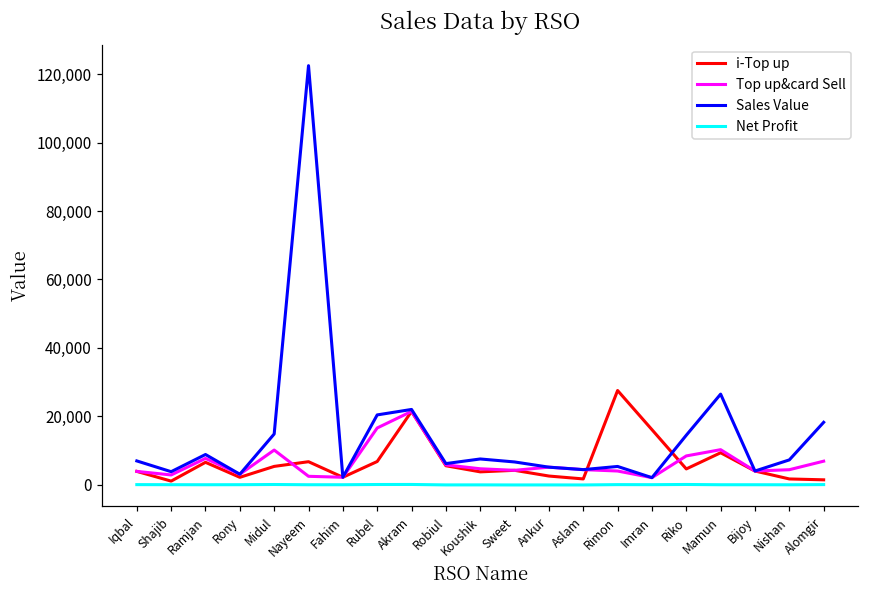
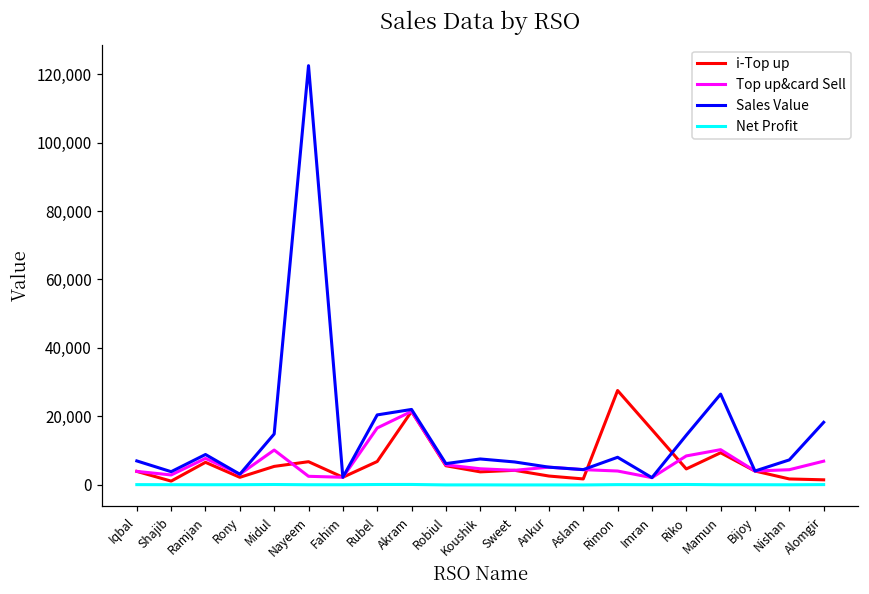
  {
    "i-Top up": {
      "Shajib": "1,000",
      "Ramjan": "7,000",
      "Rony": "2,000",
      "Midul": "5,000",
      "Nayeem": "7,000",
      "Rubel": "7,000",
      "Koushik": "4,000",
      "Ankur": "3,000",
      "Aslam": "2,000",
      "Rimon": "28,000",
      "Imran": "16,000",
      "Riko": "5,000",
      "Mamun": "9,000",
      "Nishan": "2,000",
      "Alomgir": "1,000"
    },
    "Top up&card Sell": {
      "Shajib": "3,000",
      "Ramjan": "8,000",
      "Midul": "10,000",
      "Nayeem": "2,000",
      "Rubel": "17,000",
      "Koushik": "5,000",
      "Rimon": "4,000",
      "Riko": "8,000",
      "Mamun": "10,000",
      "Nishan": "4,000",
      "Alomgir": "7,000"
    },
    "Sales Value": {
      "Iqbal": "7,000",
      "Shajib": "4,000",
      "Ramjan": "9,000",
      "Midul": "15,000",
      "Nayeem": "122,000",
      "Rubel": "20,000",
      "Koushik": "8,000",
      "Sweet": "7,000",
-     "Rimon": "5,000",
+     "Rimon": "8,000",
      "Riko": "14,000",
      "Mamun": "26,000",
      "Nishan": "7,000",
      "Alomgir": "18,000"
    },
    "Net Profit": {
      "Iqbal": "0",
      "Shajib": "0",
      "Ramjan": "0",
      "Rony": "0",
      "Midul": "0",
      "Nayeem": "0",
      "Fahim": "0",
      "Rubel": "0",
      "Akram": "0",
      "Robiul": "0",
      "Koushik": "0",
      "Sweet": "0",
      "Ankur": "0",
      "Aslam": "0",
      "Rimon": "0",
      "Imran": "0",
      "Riko": "0",
      "Mamun": "0",
      "Bijoy": "0",
      "Nishan": "0",
      "Alomgir": "0"
    }
  }
